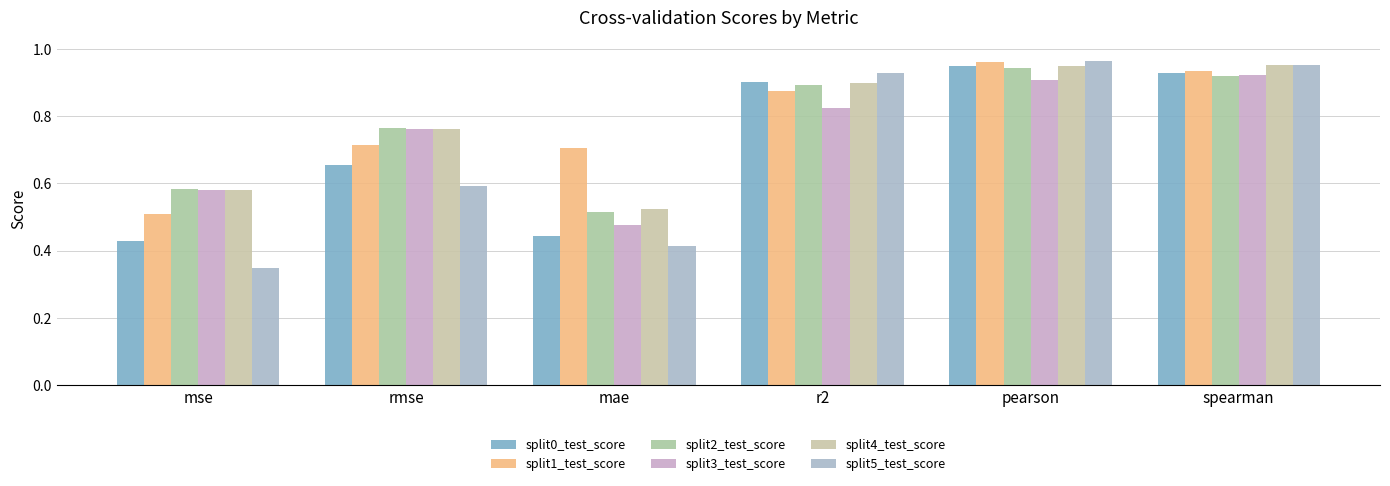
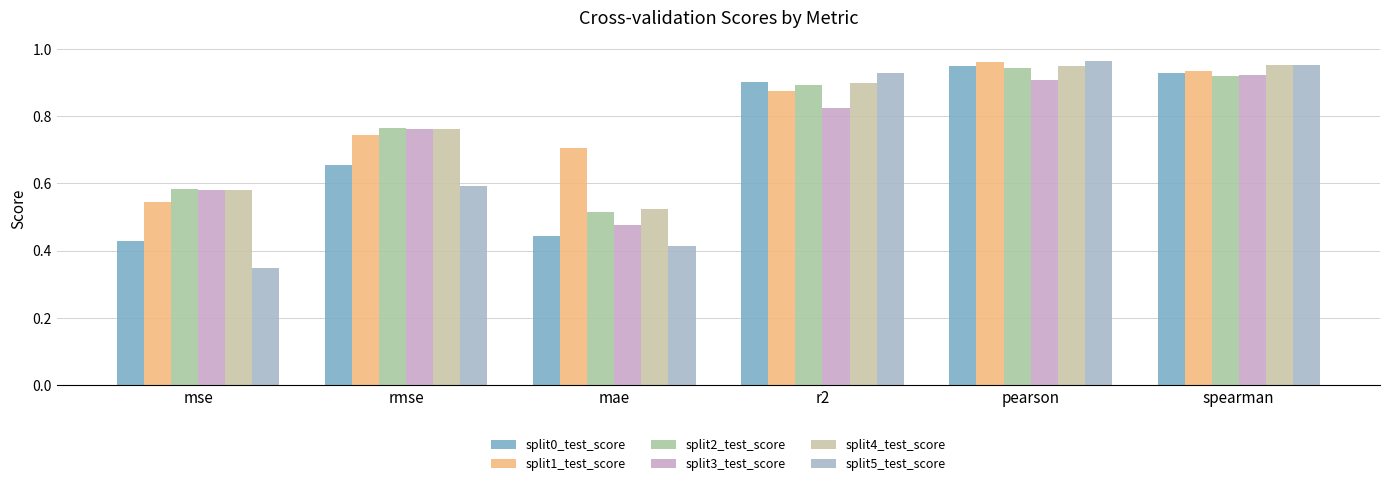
  {
    "split1_test_score": {
-     "mse": 0.51,
-     "rmse": 0.71,
+     "mse": 0.54,
+     "rmse": 0.74,
      "mae": 0.70,
      "r2": 0.88,
      "pearson": 0.96,
      "spearman": 0.94
    }
  }
